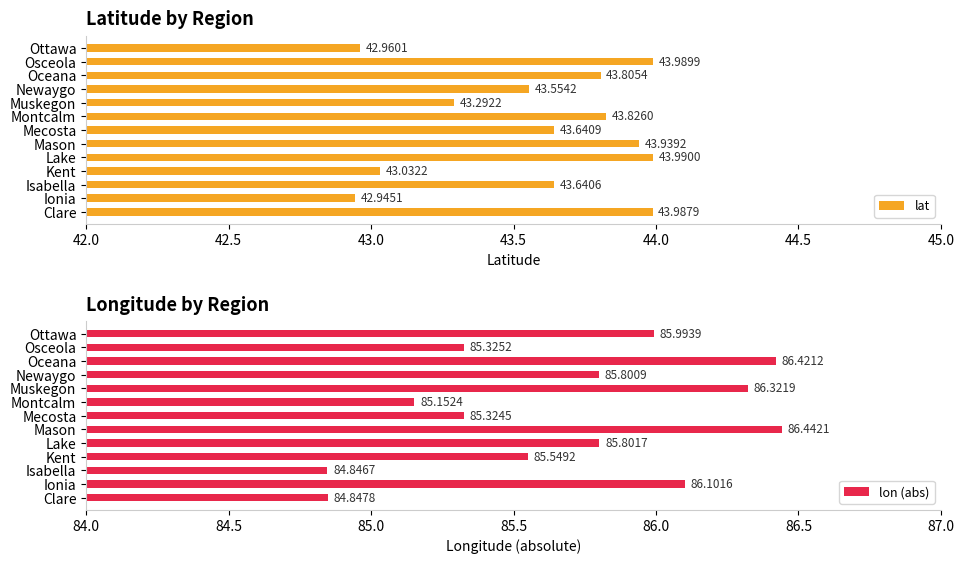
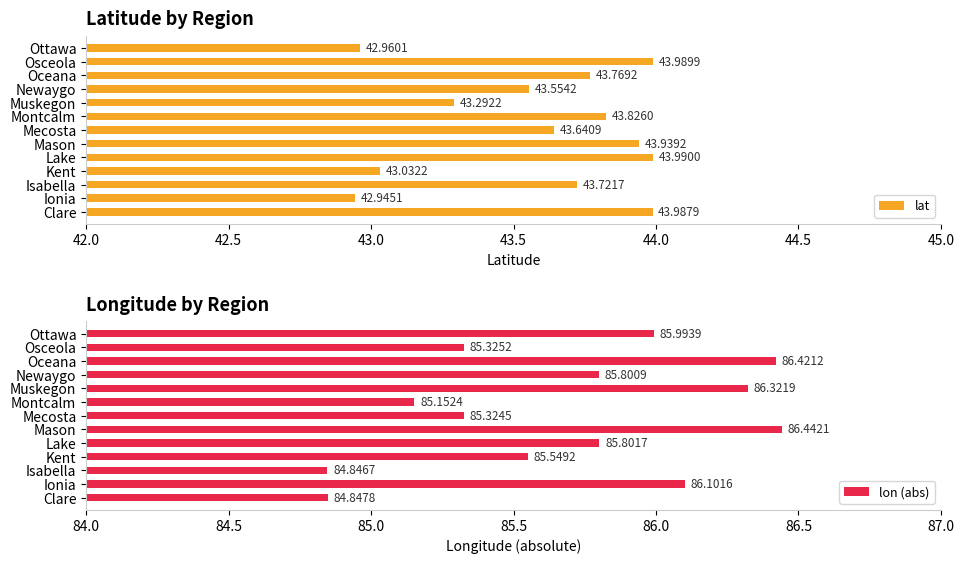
  {
    "Latitude by Region": {
      "Ottawa": 42.9601,
      "Osceola": 43.9899,
-     "Oceana": 43.8054,
+     "Oceana": 43.7692,
      "Newaygo": 43.5542,
      "Muskegon": 43.2922,
      "Montcalm": 43.8260,
      "Mecosta": 43.6409,
      "Mason": 43.9392,
      "Lake": 43.9900,
      "Kent": 43.0322,
-     "Isabella": 43.6406,
+     "Isabella": 43.7217,
      "Ionia": 42.9451,
      "Clare": 43.9879
    },
    "Longitude by Region": {
      "Ottawa": 85.9939,
      "Osceola": 85.3252,
      "Oceana": 86.4212,
      "Newaygo": 85.8009,
      "Muskegon": 86.3219,
      "Montcalm": 85.1524,
      "Mecosta": 85.3245,
      "Mason": 86.4421,
      "Lake": 85.8017,
      "Kent": 85.5492,
      "Isabella": 84.8467,
      "Ionia": 86.1016,
      "Clare": 84.8478
    }
  }
